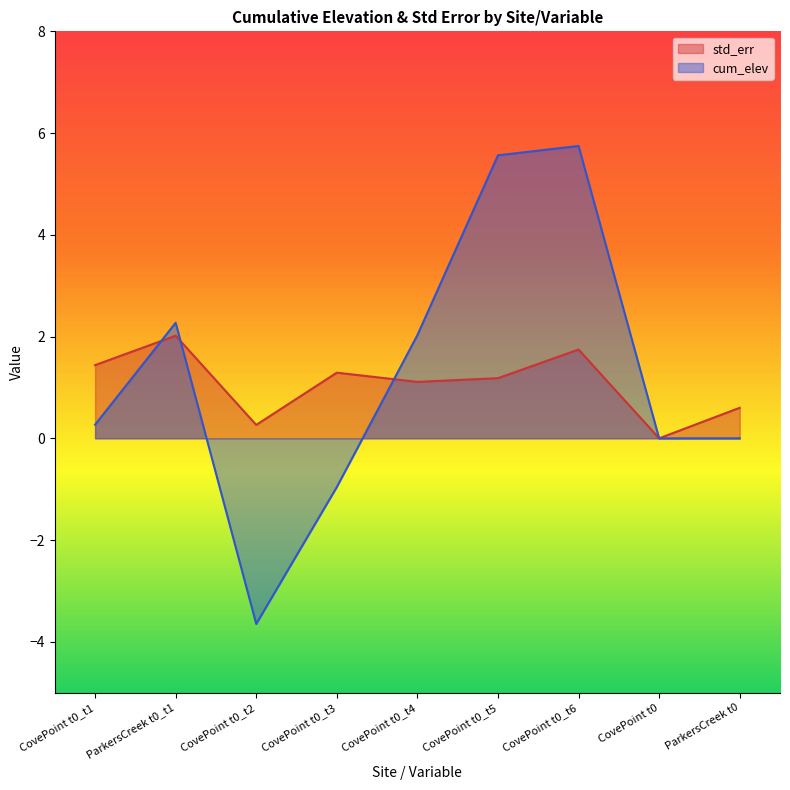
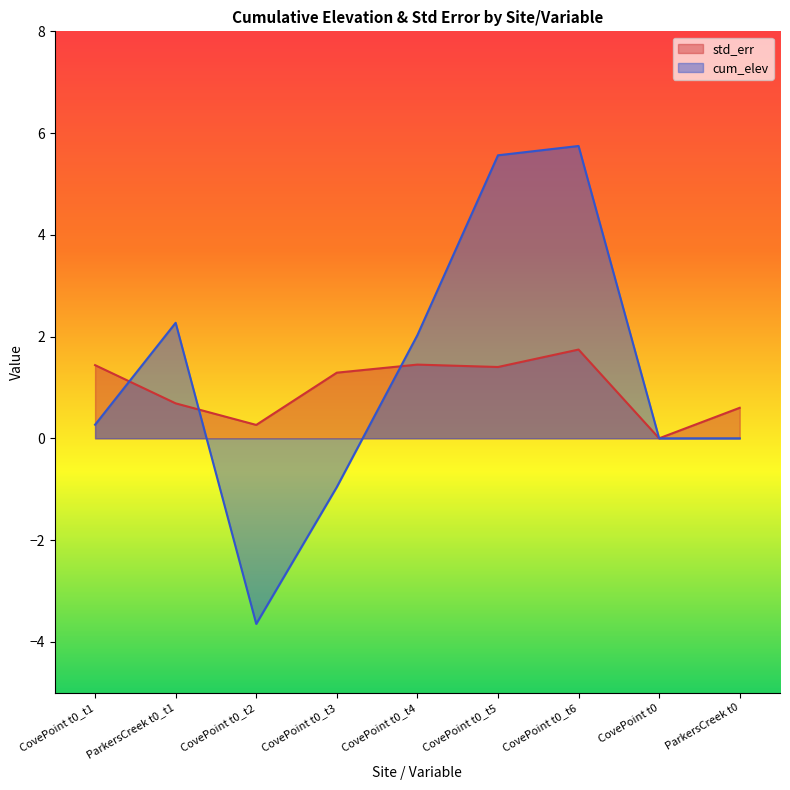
  {
    "std_err": {
      "CovePoint t0_t1": 1.4,
-     "ParkersCreek t0_t1": 2.0,
+     "ParkersCreek t0_t1": 0.7,
      "CovePoint t0_t2": 0.3,
      "CovePoint t0_t3": 1.3,
-     "CovePoint t0_t4": 1.1,
-     "CovePoint t0_t5": 1.2,
+     "CovePoint t0_t4": 1.4,
+     "CovePoint t0_t5": 1.4,
      "CovePoint t0_t6": 1.7,
      "ParkersCreek t0": 0.6
    }
  }
